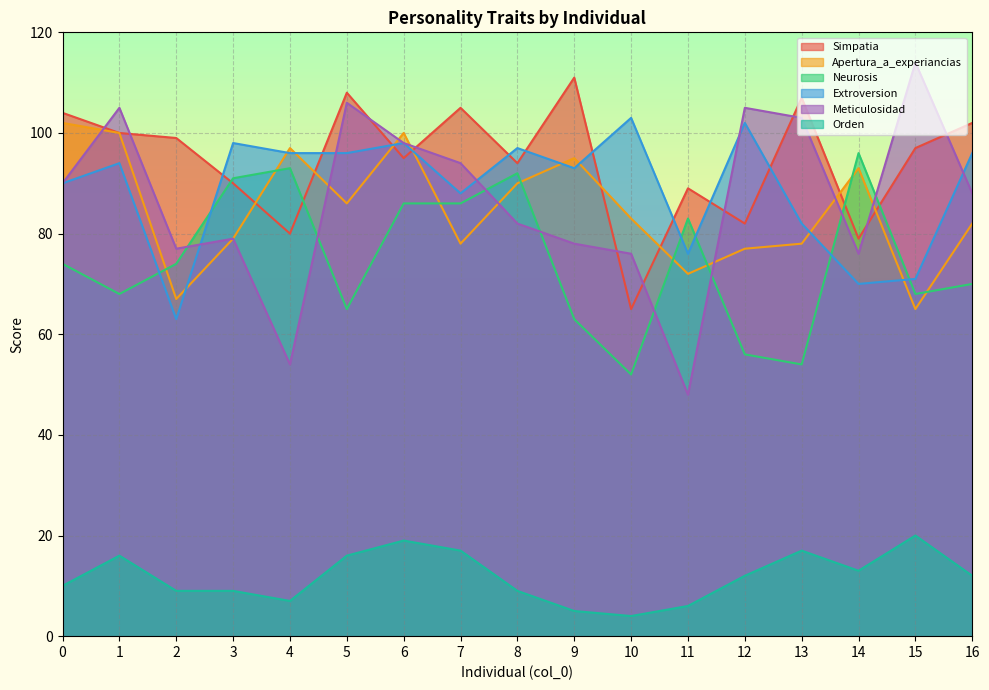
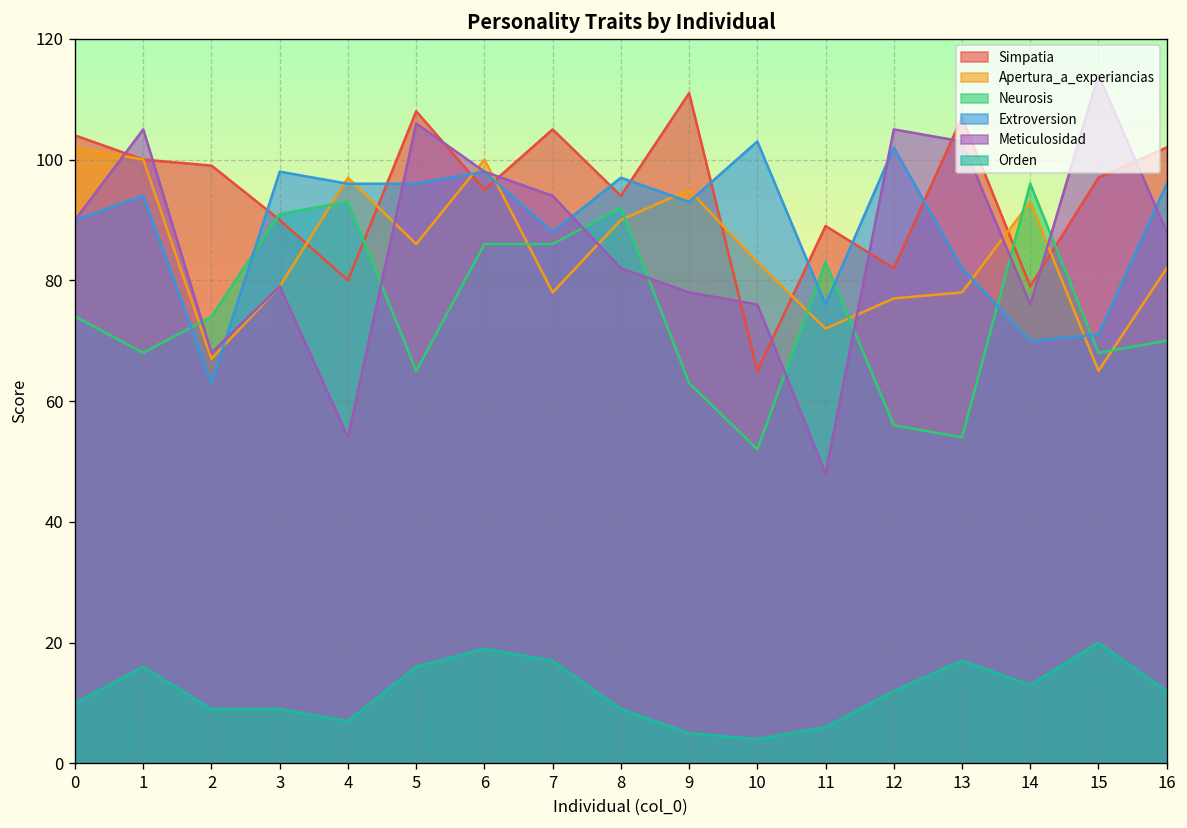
  {
    "Simpatia": {
      "0": 104,
      "2": 99,
      "3": 90,
      "4": 80,
      "5": 108,
      "6": 95,
      "7": 105,
      "8": 94,
      "9": 111,
      "10": 65,
      "11": 89,
      "12": 82,
      "14": 79,
      "15": 97,
      "16": 102
    },
    "Apertura_a_experiancias": {
      "0": 102,
      "2": 67,
      "4": 97,
      "5": 86,
      "6": 100,
      "7": 78,
      "8": 90,
      "9": 95,
      "10": 83,
      "11": 72,
      "12": 77,
      "13": 78,
      "14": 93,
      "15": 65,
      "16": 82
    },
    "Extroversion": {
      "1": 94,
      "2": 63,
      "3": 98,
      "4": 96,
      "5": 96,
      "7": 88,
      "8": 97,
      "9": 93,
      "10": 103,
      "11": 76,
      "12": 102,
      "13": 82,
      "14": 70,
      "15": 71,
      "16": 96
    },
    "Meticulosidad": {
      "1": 105,
-     "2": 77,
+     "2": 68,
      "4": 54,
      "5": 106,
      "7": 94,
      "8": 82,
      "9": 78,
      "10": 76,
      "11": 48,
      "12": 105,
      "14": 76,
      "16": 88
    }
  }
